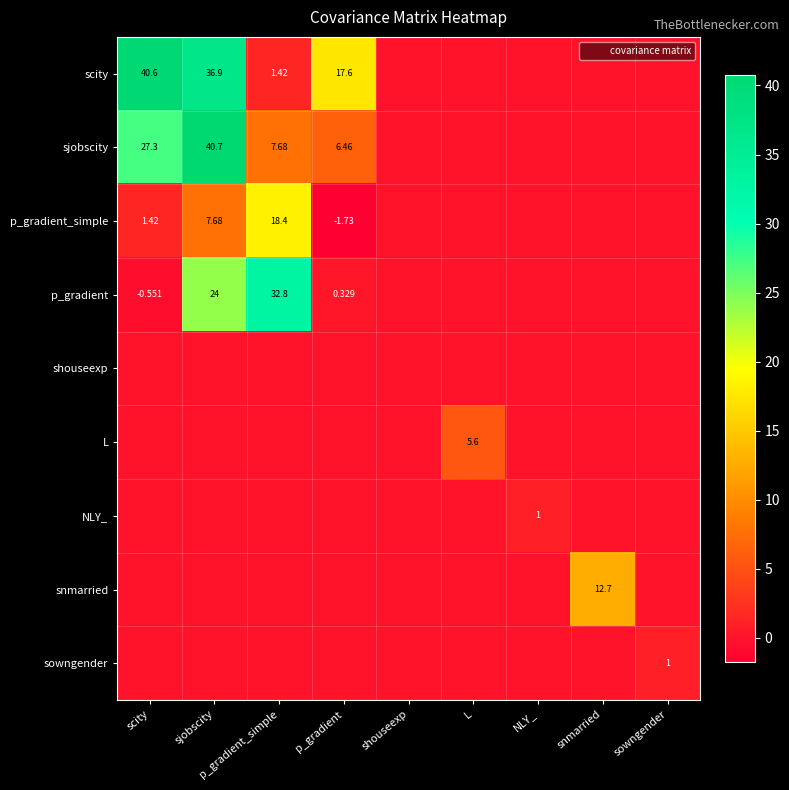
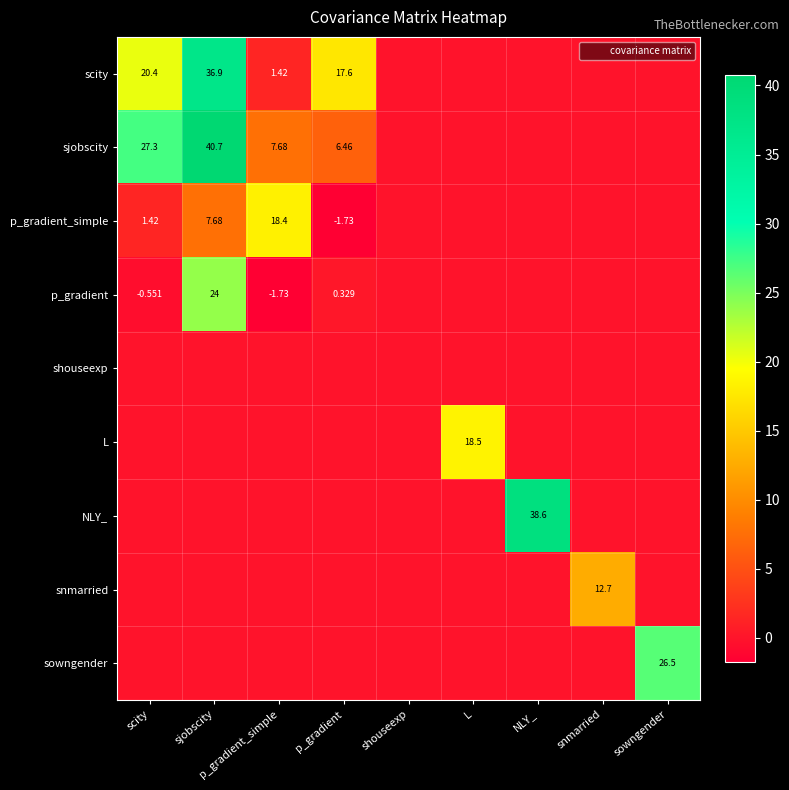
  {
    "scity": {
-     "scity": 40.6,
+     "scity": 20.4,
      "sjobscity": 36.9,
      "p_gradient_simple": 1.42,
      "p_gradient": 17.6
    },
    "sjobscity": {
      "scity": 27.3,
      "sjobscity": 40.7,
      "p_gradient_simple": 7.68,
      "p_gradient": 6.46
    },
    "p_gradient_simple": {
      "scity": 1.42,
      "sjobscity": 7.68,
      "p_gradient_simple": 18.4,
      "p_gradient": -1.73
    },
    "p_gradient": {
      "scity": -0.551,
      "sjobscity": 24,
-     "p_gradient_simple": 32.8,
+     "p_gradient_simple": -1.73,
      "p_gradient": 0.329
    },
    "L": {
-     "L": 5.6
+     "L": 18.5
    },
    "NLY_": {
-     "NLY_": 1
+     "NLY_": 38.6
    },
    "snmarried": {
      "snmarried": 12.7
    },
    "sowngender": {
-     "sowngender": 1
+     "sowngender": 26.5
    }
  }
